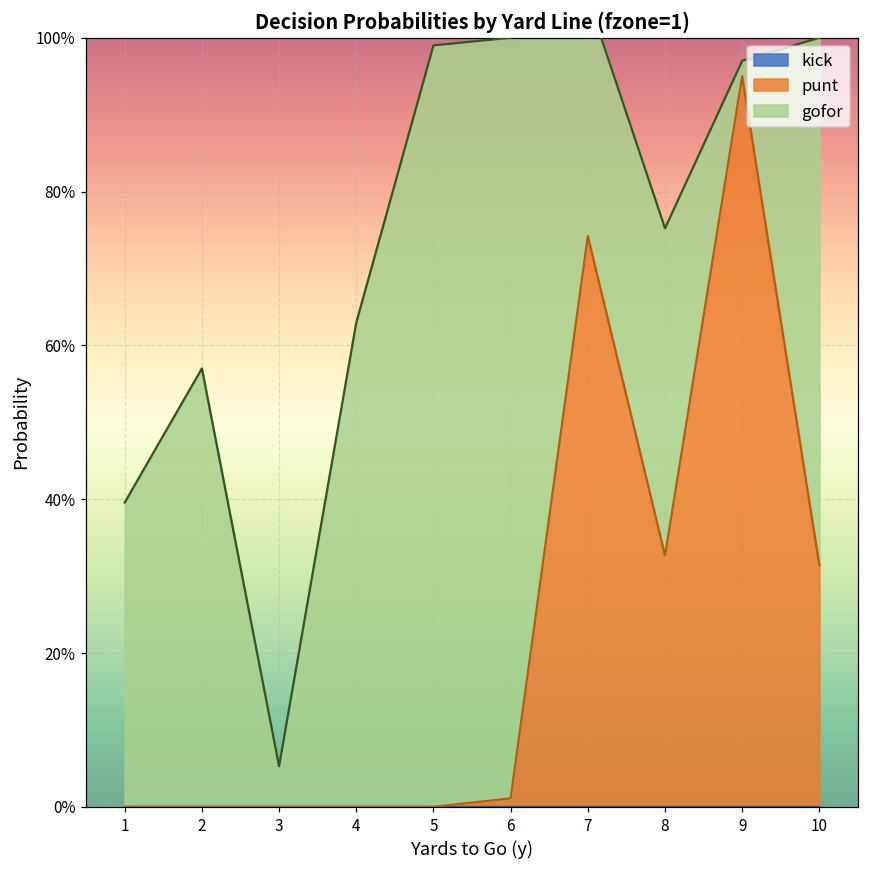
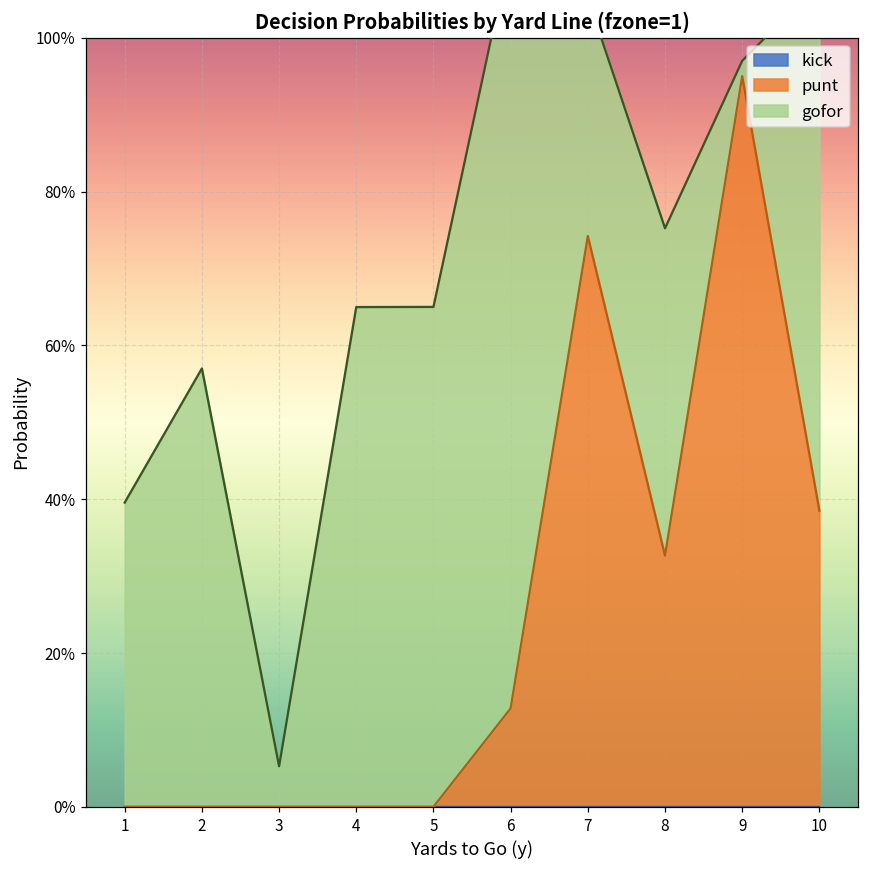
  {
    "kick": {
      "6": "0%",
      "7": "0%",
      "8": "0%",
      "9": "0%",
      "10": "0%"
    },
    "punt": {
-     "6": "1%",
+     "6": "13%",
      "7": "74%",
      "8": "33%",
      "9": "95%",
-     "10": "31%"
+     "10": "39%"
    },
    "gofor": {
      "1": "40%",
      "2": "57%",
      "3": "5%",
-     "4": "63%",
-     "5": "99%",
+     "4": "65%",
+     "5": "65%",
      "8": "43%",
      "9": "2%"
    }
  }
